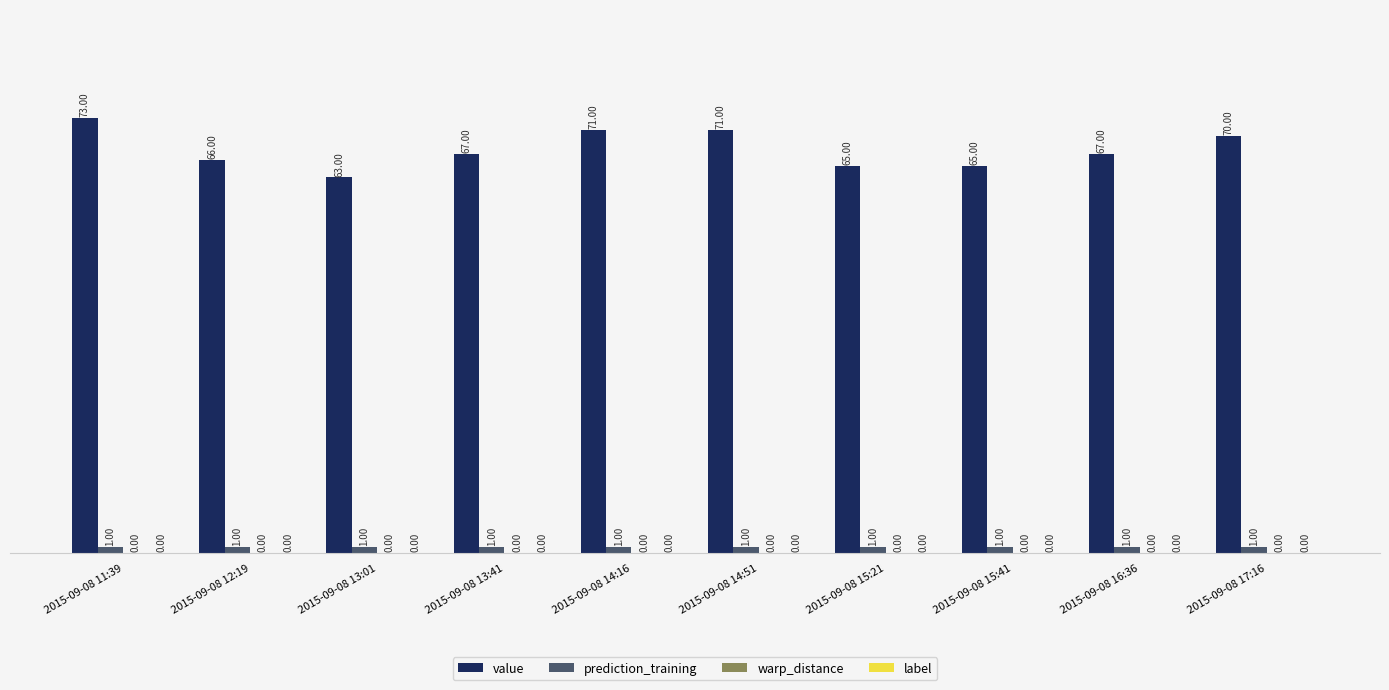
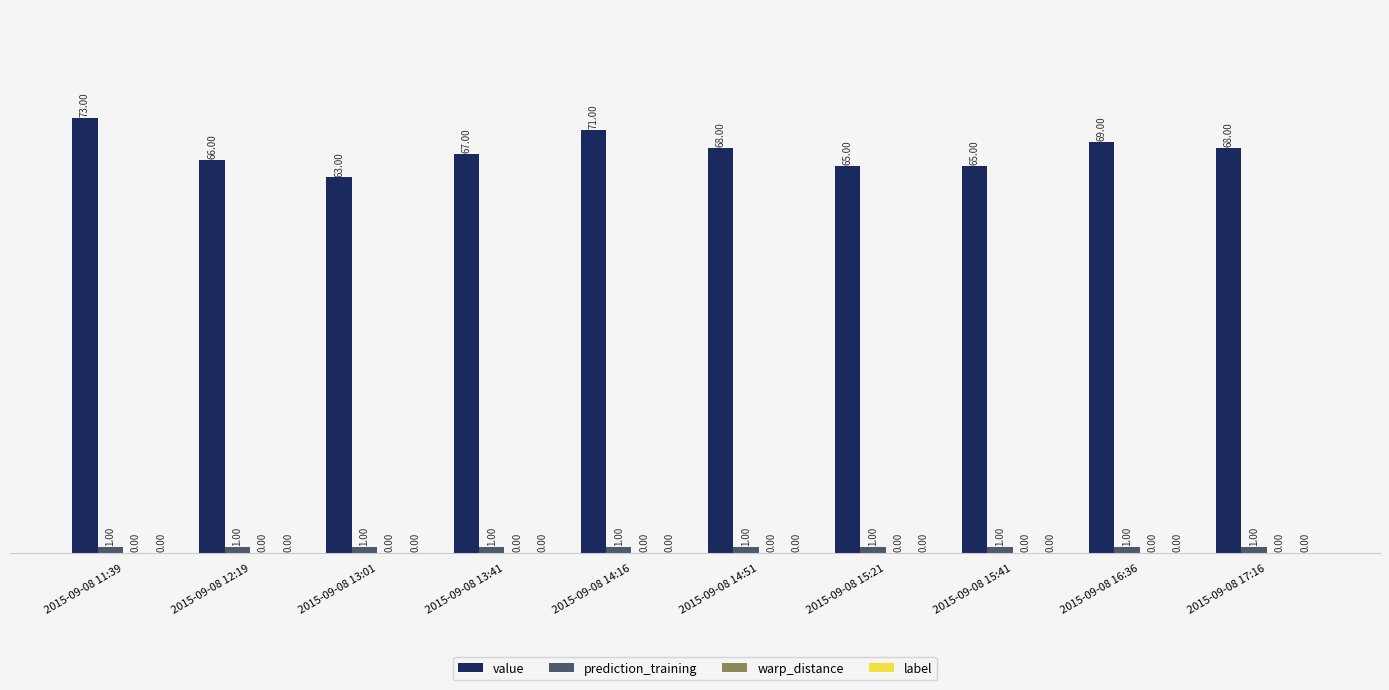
  {
    "value": {
      "2015-09-08 11:39": 73.00,
      "2015-09-08 12:19": 66.00,
      "2015-09-08 13:01": 63.00,
      "2015-09-08 13:41": 67.00,
      "2015-09-08 14:16": 71.00,
-     "2015-09-08 14:51": 71.00,
+     "2015-09-08 14:51": 68.00,
      "2015-09-08 15:21": 65.00,
      "2015-09-08 15:41": 65.00,
-     "2015-09-08 16:36": 67.00,
-     "2015-09-08 17:16": 70.00
+     "2015-09-08 16:36": 69.00,
+     "2015-09-08 17:16": 68.00
    },
    "prediction_training": {
      "2015-09-08 11:39": 1.00,
      "2015-09-08 12:19": 1.00,
      "2015-09-08 13:01": 1.00,
      "2015-09-08 13:41": 1.00,
      "2015-09-08 14:16": 1.00,
      "2015-09-08 14:51": 1.00,
      "2015-09-08 15:21": 1.00,
      "2015-09-08 15:41": 1.00,
      "2015-09-08 16:36": 1.00,
      "2015-09-08 17:16": 1.00
    },
    "warp_distance": {
      "2015-09-08 11:39": 0.00,
      "2015-09-08 12:19": 0.00,
      "2015-09-08 13:01": 0.00,
      "2015-09-08 13:41": 0.00,
      "2015-09-08 14:16": 0.00,
      "2015-09-08 14:51": 0.00,
      "2015-09-08 15:21": 0.00,
      "2015-09-08 15:41": 0.00,
      "2015-09-08 16:36": 0.00,
      "2015-09-08 17:16": 0.00
    },
    "label": {
      "2015-09-08 11:39": 0.00,
      "2015-09-08 12:19": 0.00,
      "2015-09-08 13:01": 0.00,
      "2015-09-08 13:41": 0.00,
      "2015-09-08 14:16": 0.00,
      "2015-09-08 14:51": 0.00,
      "2015-09-08 15:21": 0.00,
      "2015-09-08 15:41": 0.00,
      "2015-09-08 16:36": 0.00,
      "2015-09-08 17:16": 0.00
    }
  }
